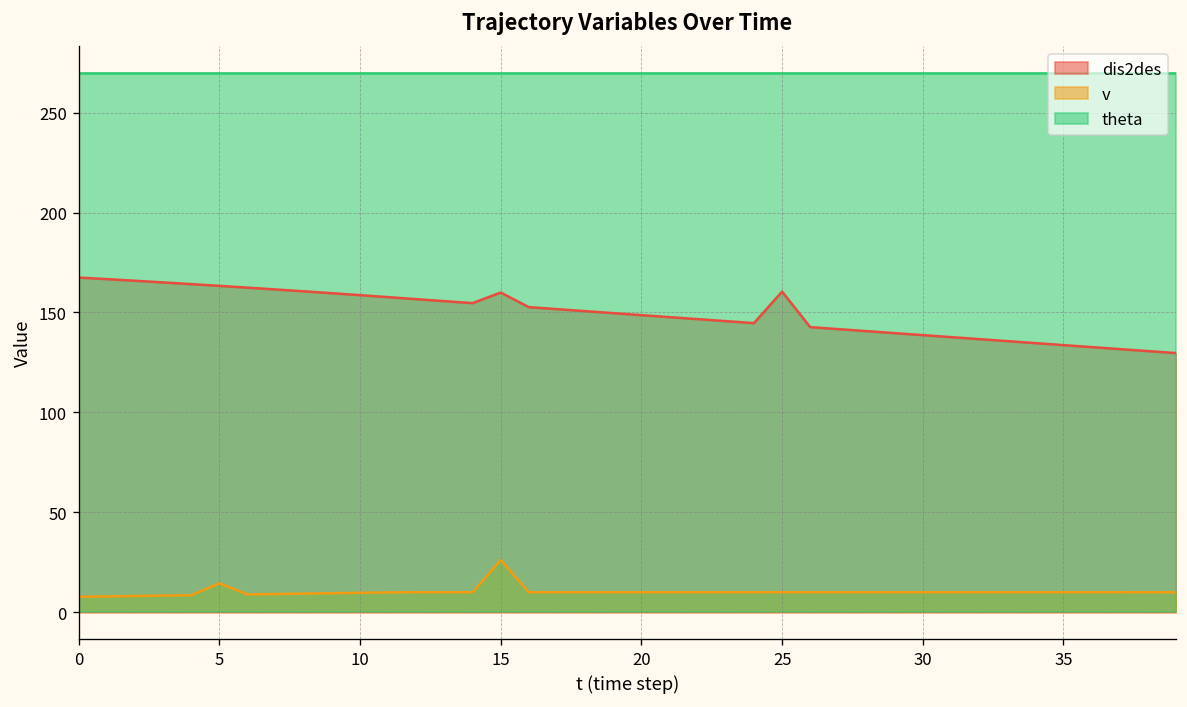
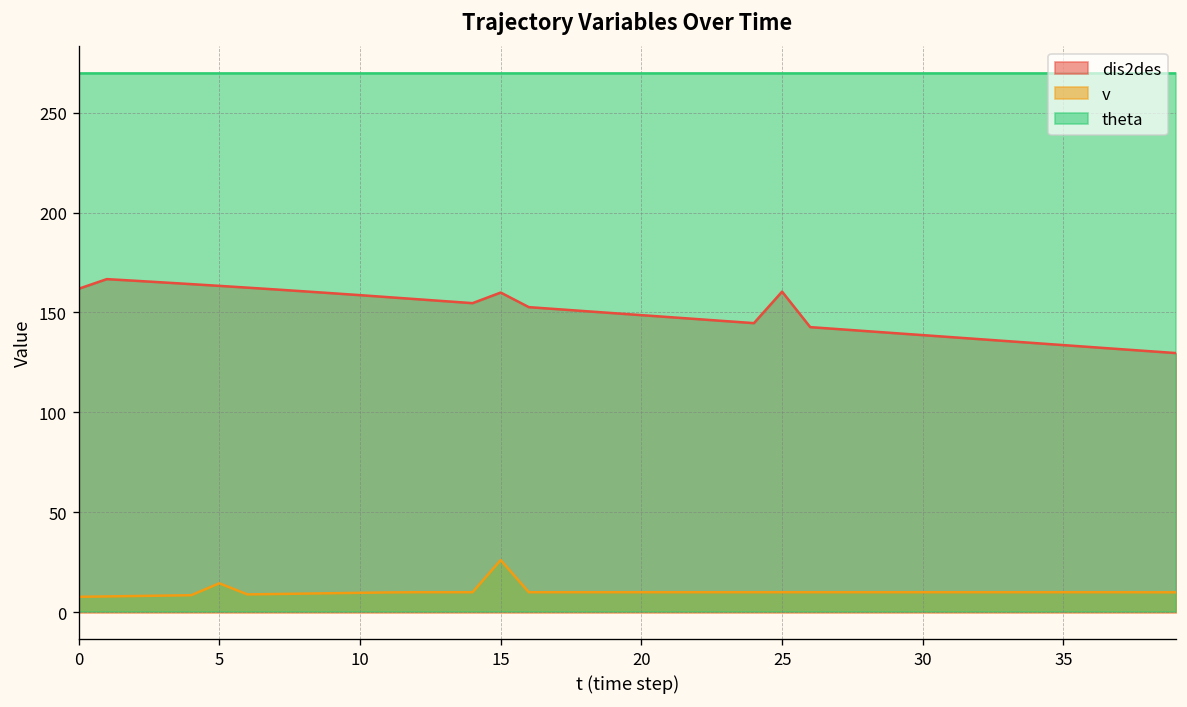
  {
    "dis2des": {
-     "0": 167,
+     "0": 162,
      "5": 163,
      "10": 159,
      "15": 160,
      "20": 149,
      "25": 160,
      "30": 139,
      "35": 134
    },
    "v": {
      "0": 8,
      "5": 14,
      "10": 10,
      "15": 26,
      "20": 10,
      "25": 10,
      "30": 10,
      "35": 10
    },
    "theta": {
      "0": 270,
      "5": 270,
      "10": 270,
      "15": 270,
      "20": 270,
      "25": 270,
      "30": 270
    }
  }
